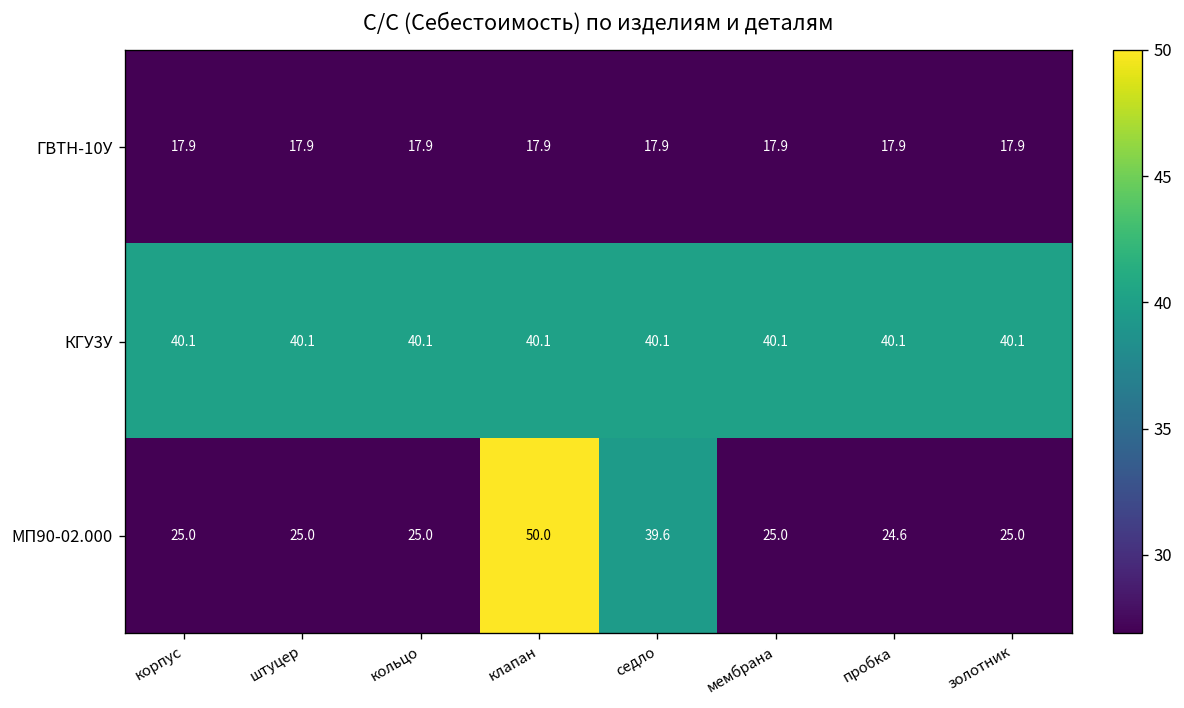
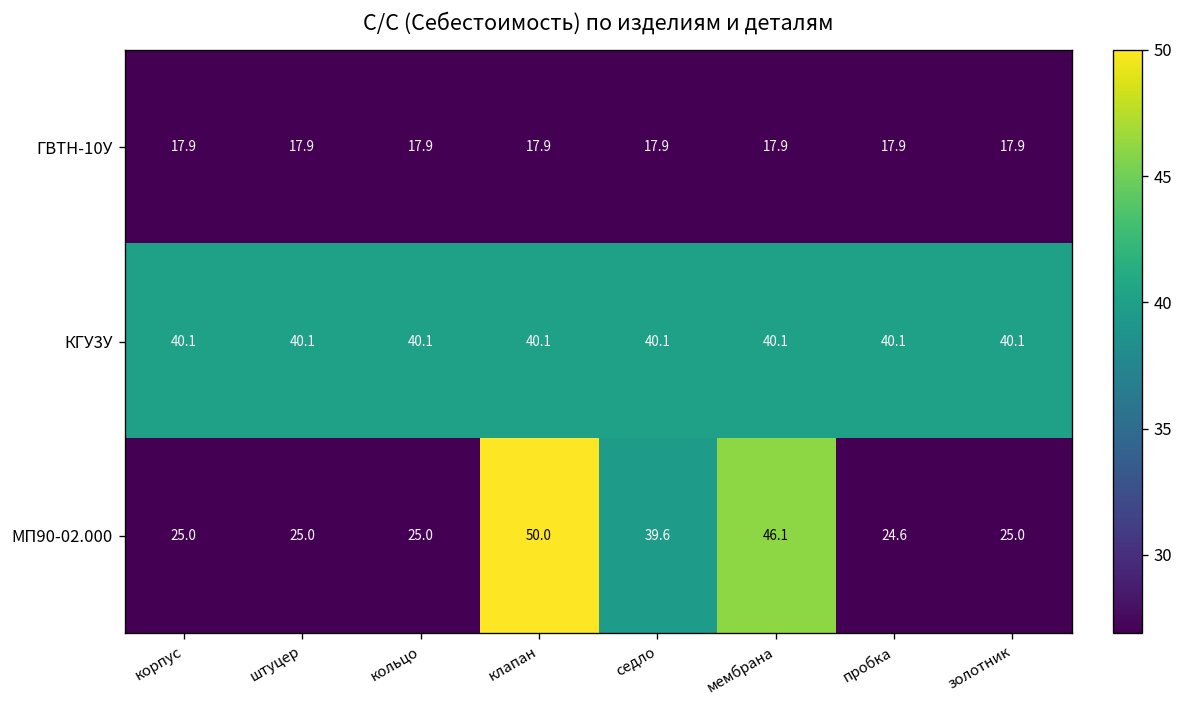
  {
    "ГВТН-10У": {
      "корпус": 17.9,
      "штуцер": 17.9,
      "кольцо": 17.9,
      "клапан": 17.9,
      "седло": 17.9,
      "мембрана": 17.9,
      "пробка": 17.9,
      "золотник": 17.9
    },
    "КГУ3У": {
      "корпус": 40.1,
      "штуцер": 40.1,
      "кольцо": 40.1,
      "клапан": 40.1,
      "седло": 40.1,
      "мембрана": 40.1,
      "пробка": 40.1,
      "золотник": 40.1
    },
    "МП90-02.000": {
      "корпус": 25.0,
      "штуцер": 25.0,
      "кольцо": 25.0,
      "клапан": 50.0,
      "седло": 39.6,
-     "мембрана": 25.0,
+     "мембрана": 46.1,
      "пробка": 24.6,
      "золотник": 25.0
    }
  }
